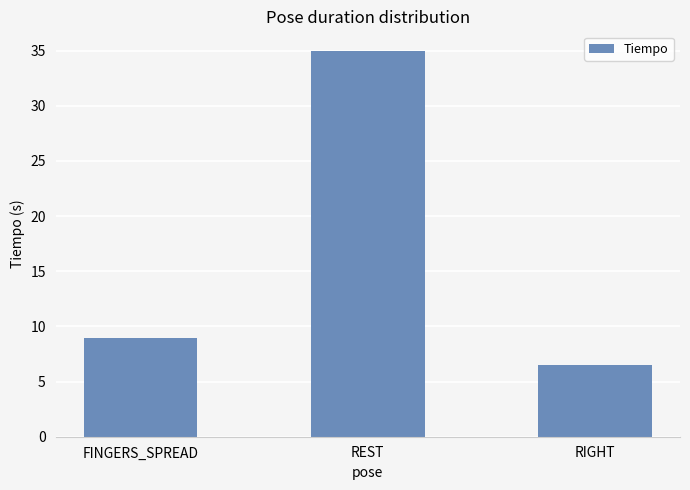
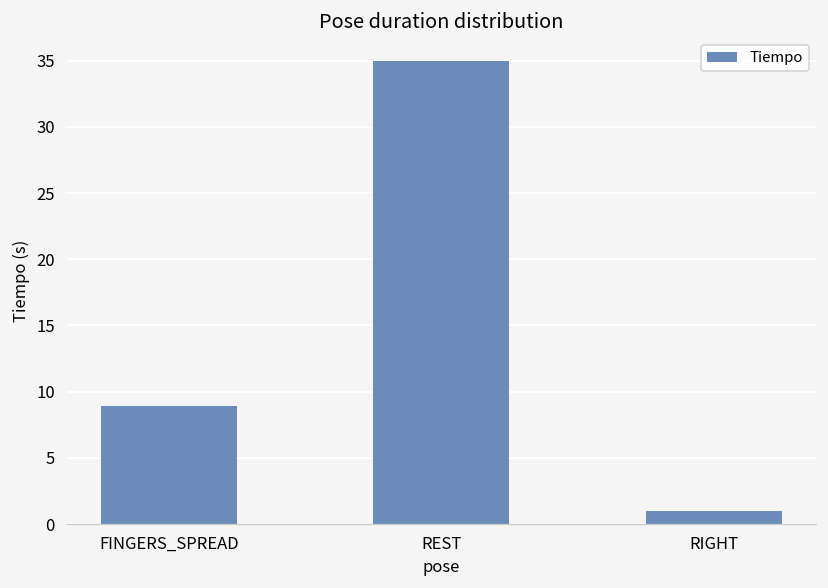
  {
    "FINGERS_SPREAD": 8.9,
    "REST": 35.0,
-   "RIGHT": 6.5
+   "RIGHT": 1.0
  }
